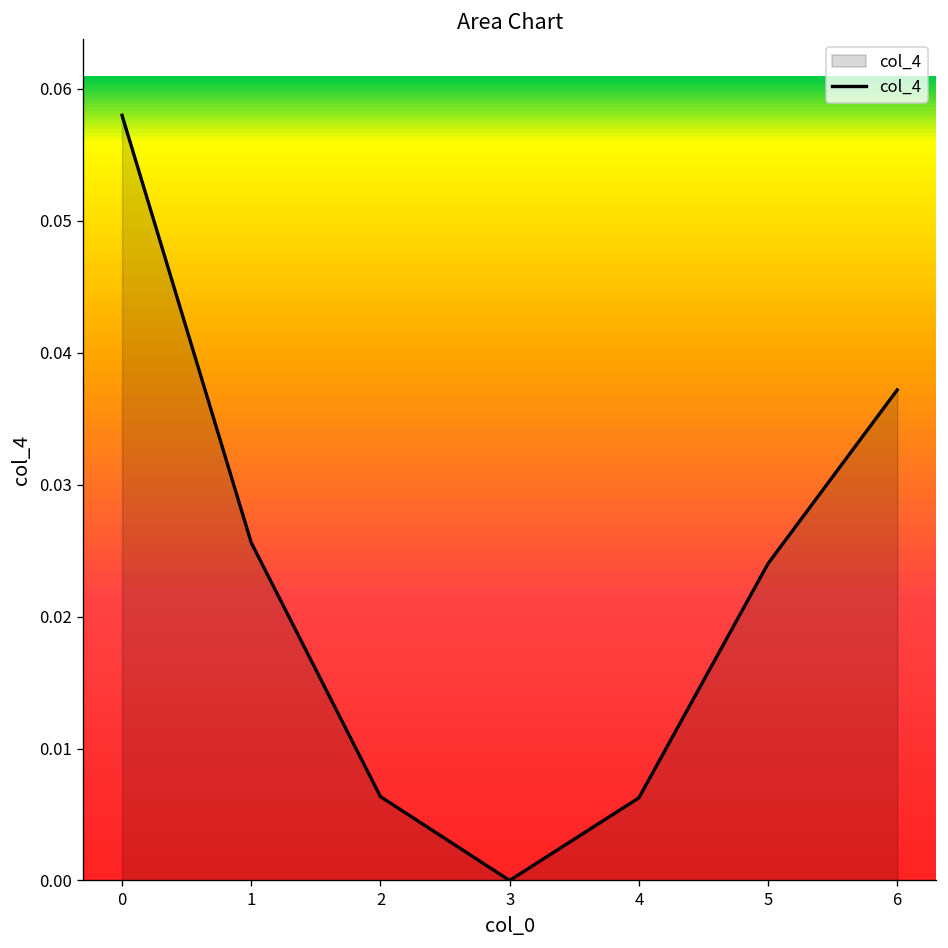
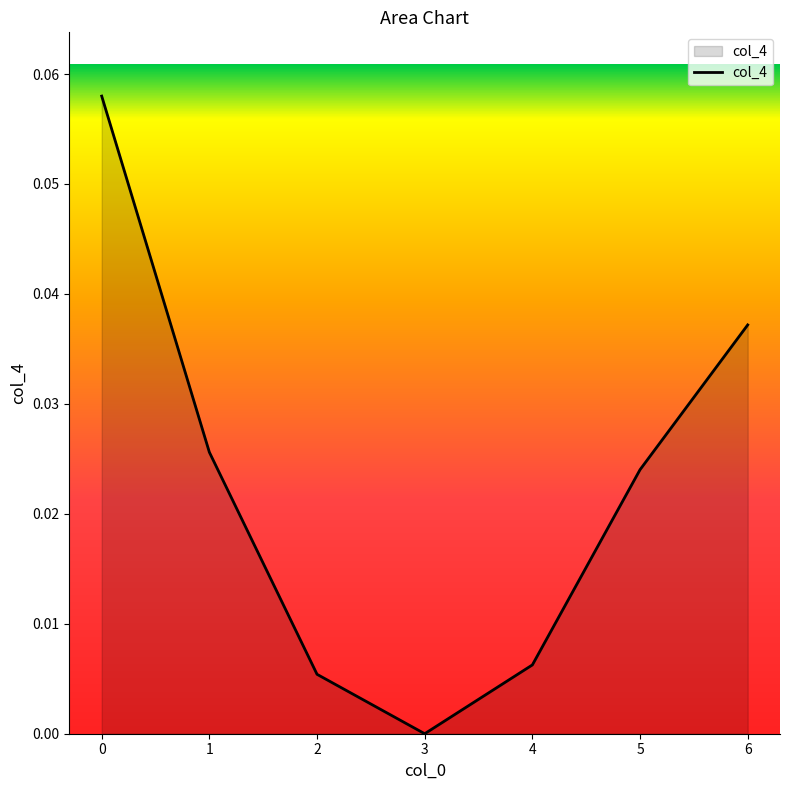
  {
    "0": 0.0580,
    "1": 0.0256,
-   "2": 0.0064,
+   "2": 0.0054,
    "3": 0.0000,
    "4": 0.0063,
    "5": 0.0240,
    "6": 0.0372
  }
